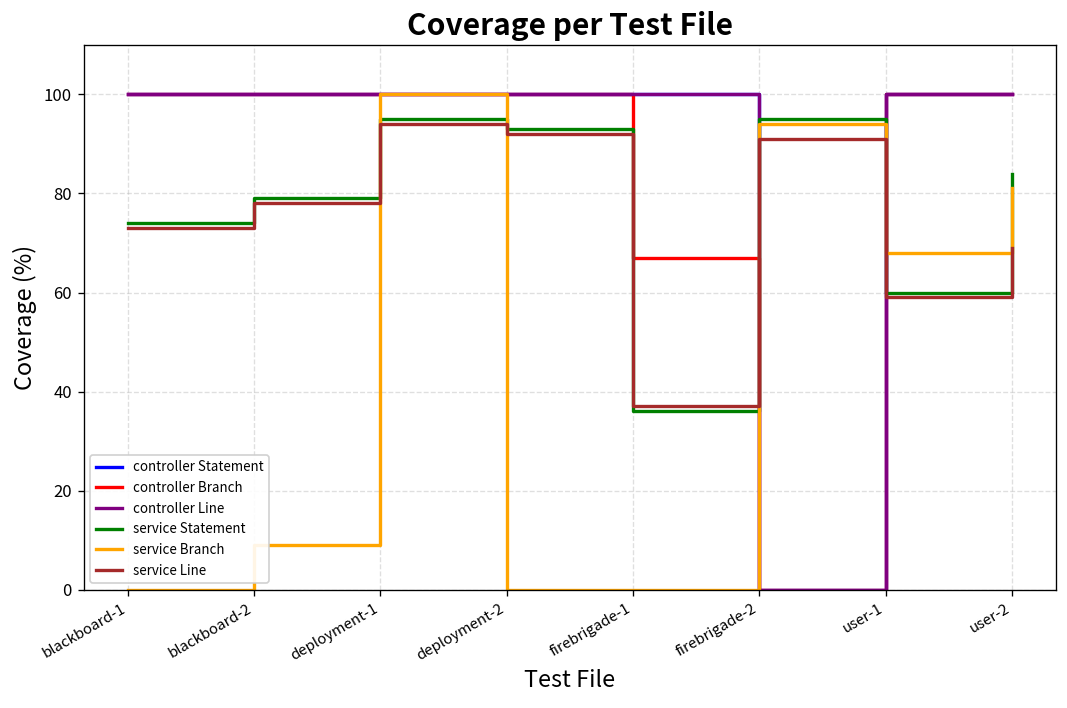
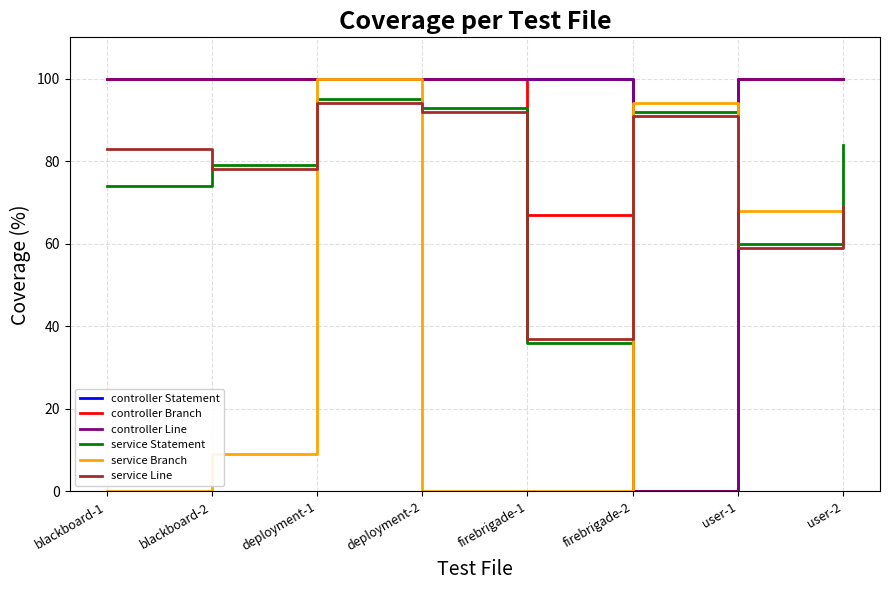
  {
    "controller Line": {
      "firebrigade-1": 100
    },
    "controller Branch": {
      "firebrigade-1": 67
    },
    "service Statement": {
      "blackboard-1": 74,
      "blackboard-2": 79,
      "deployment-1": 95,
      "deployment-2": 93,
      "firebrigade-1": 36,
-     "firebrigade-2": 95,
+     "firebrigade-2": 92,
      "user-1": 60,
      "user-2": 84
    },
    "service Branch": {
      "blackboard-1": 0,
      "deployment-2": 0,
      "firebrigade-1": 0,
      "firebrigade-2": 94,
      "user-1": 68,
-     "user-2": 81
+     "user-2": 68
    },
    "service Line": {
-     "blackboard-1": 73,
+     "blackboard-1": 83,
      "blackboard-2": 78,
      "deployment-1": 94,
      "deployment-2": 92,
      "firebrigade-1": 37,
      "firebrigade-2": 91,
      "user-1": 59,
      "user-2": 69
    }
  }
